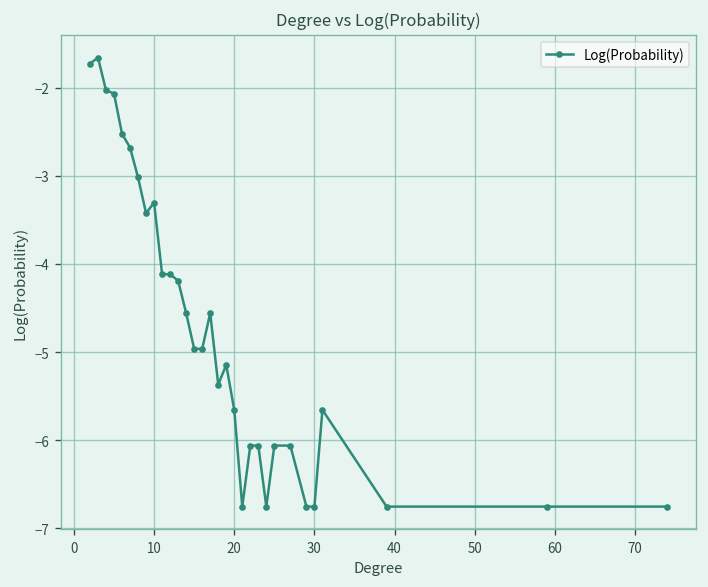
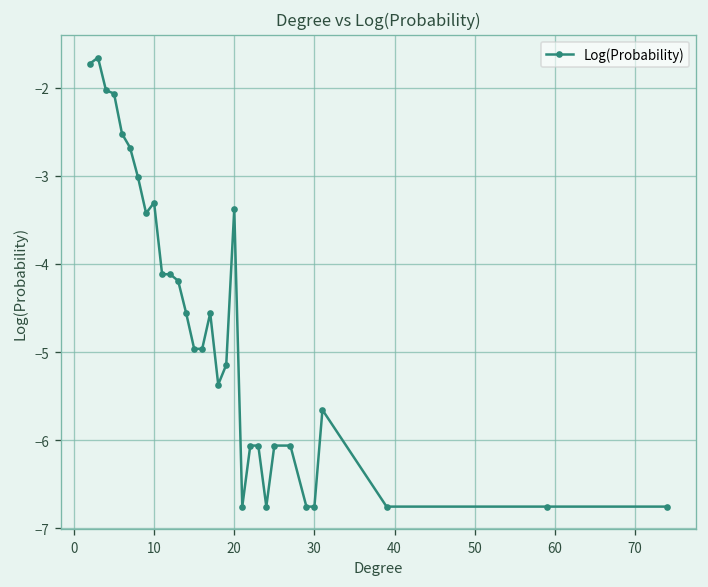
  {
    "10": -3.3,
-   "20": -5.7,
+   "20": -3.4,
    "30": -6.8
  }
